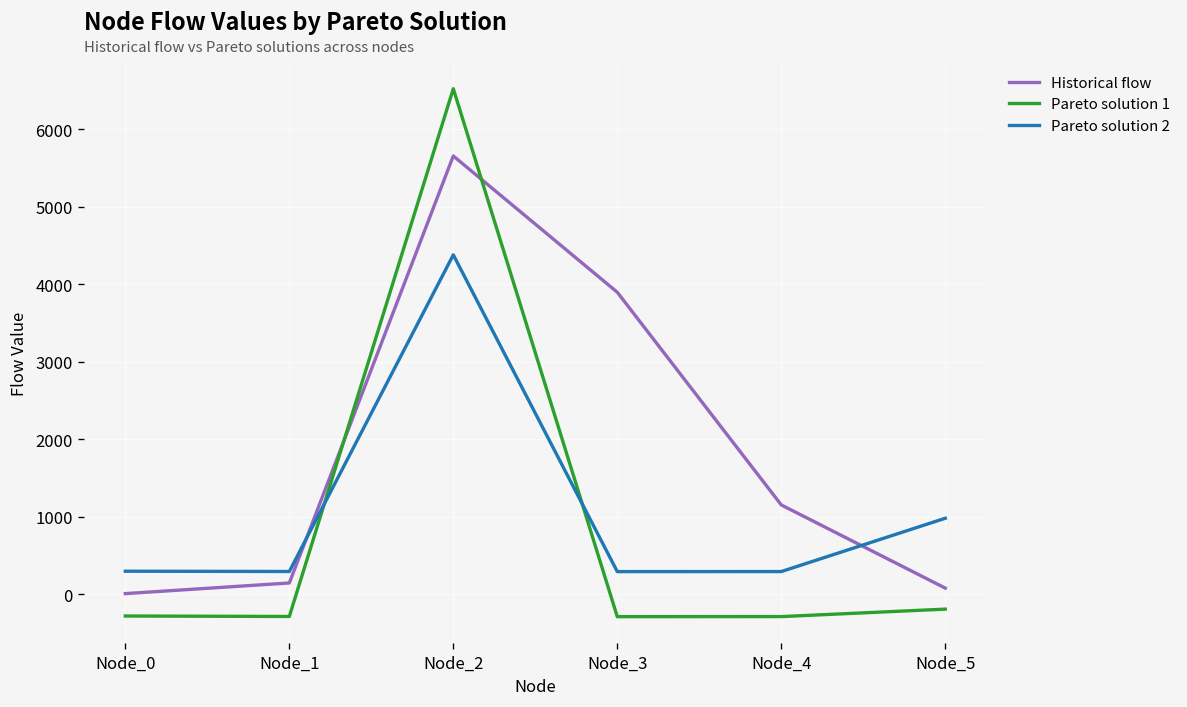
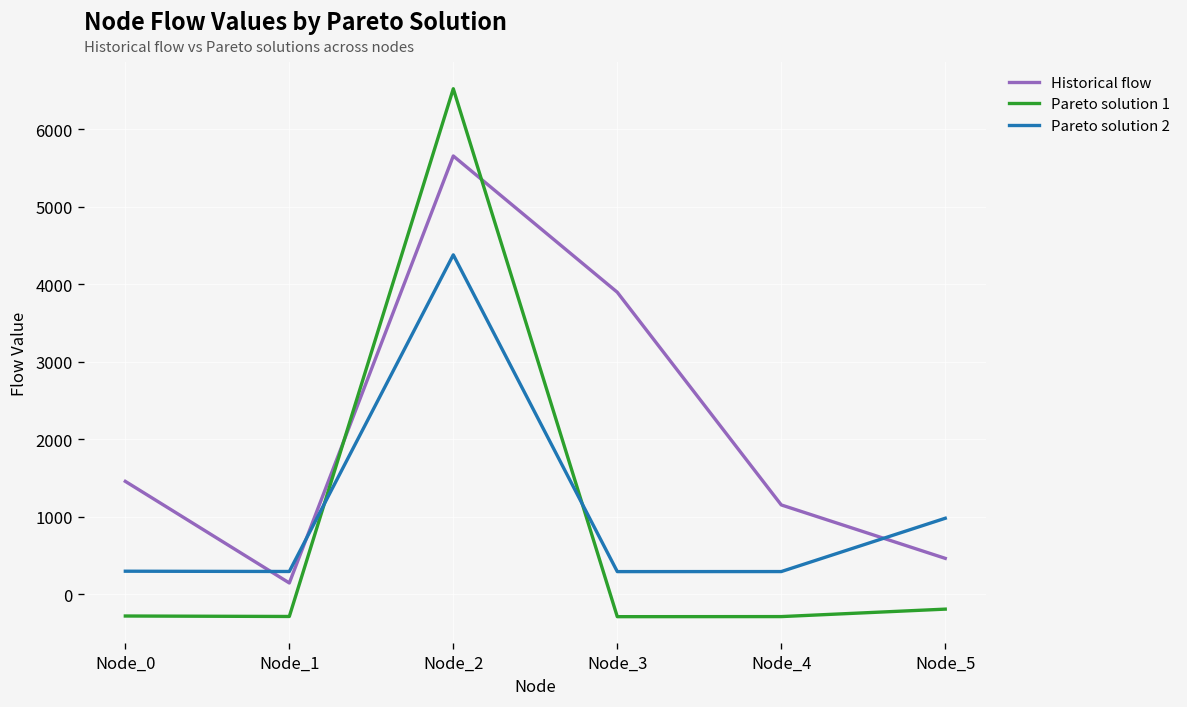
  {
    "Historical flow": {
-     "Node_0": 0,
+     "Node_0": 1500,
      "Node_1": 100,
      "Node_2": 5700,
      "Node_3": 3900,
      "Node_4": 1200,
-     "Node_5": 100
+     "Node_5": 500
    },
    "Pareto solution 1": {
      "Node_0": -300,
      "Node_1": -300,
      "Node_2": 6500,
      "Node_3": -300,
      "Node_4": -300,
      "Node_5": -200
    },
    "Pareto solution 2": {
      "Node_0": 300,
      "Node_1": 300,
      "Node_2": 4400,
      "Node_3": 300,
      "Node_4": 300,
      "Node_5": 1000
    }
  }
